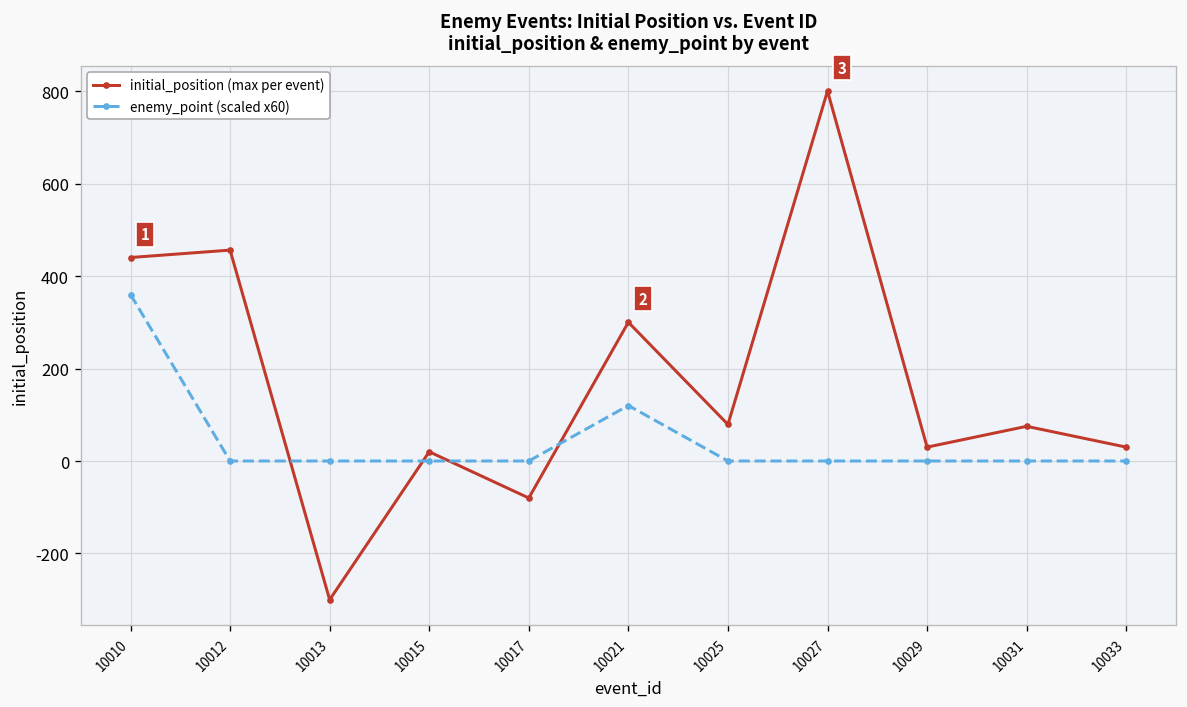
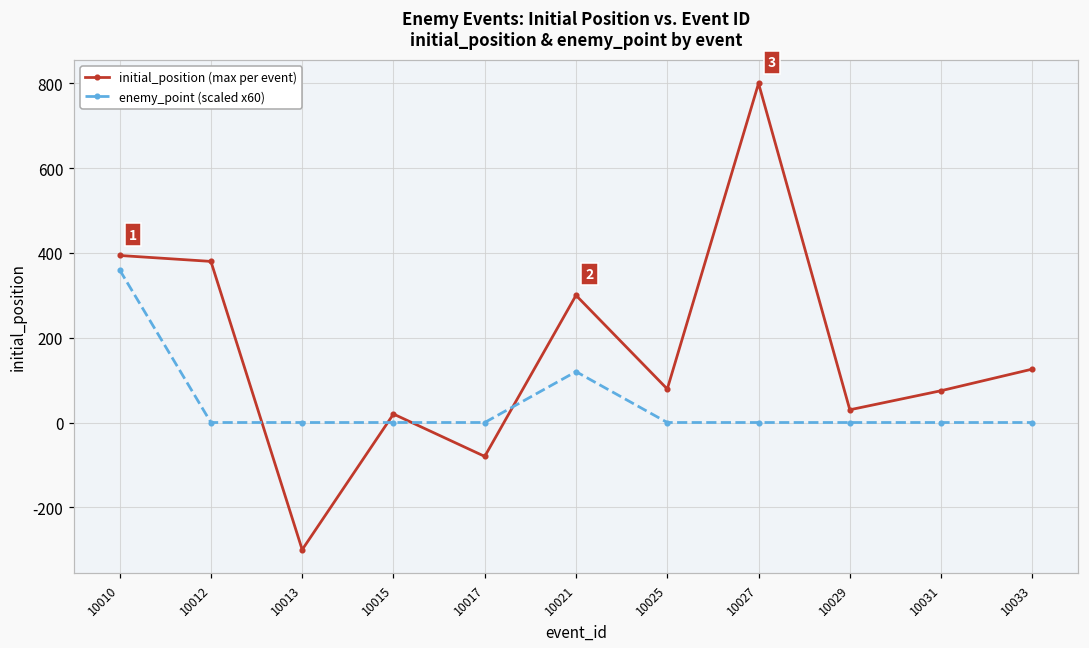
  {
    "initial_position (max per event)": {
-     "10010": 440,
-     "10012": 460,
+     "10010": 390,
+     "10012": 380,
      "10013": -300,
      "10015": 20,
      "10017": -80,
      "10025": 80,
      "10029": 30,
      "10031": 80,
-     "10033": 30
+     "10033": 130
    },
    "enemy_point (scaled x60)": {
      "10010": 360,
      "10012": 0,
      "10013": 0,
      "10015": 0,
      "10017": 0,
      "10021": 120,
      "10025": 0,
      "10027": 0,
      "10029": 0,
      "10031": 0,
      "10033": 0
    }
  }
